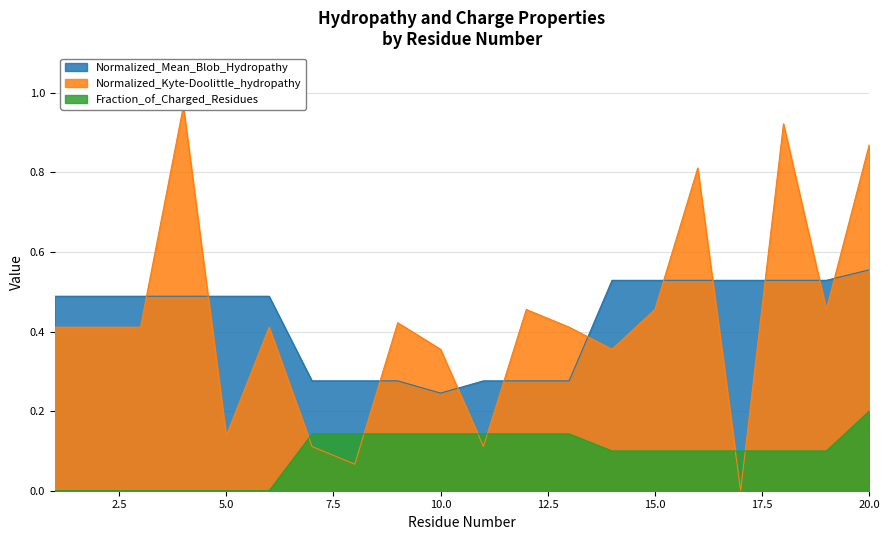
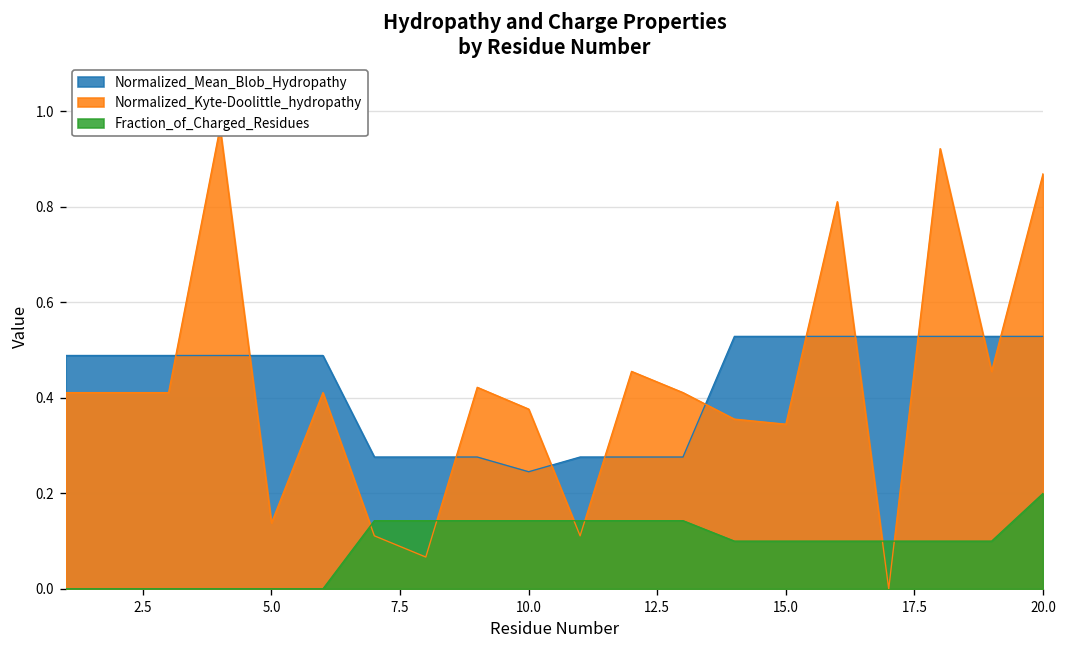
  {
    "Normalized_Mean_Blob_Hydropathy": {
      "5.0": 0.49,
      "10.0": 0.25,
      "15.0": 0.53,
-     "20.0": 0.56
+     "20.0": 0.53
    },
    "Normalized_Kyte-Doolittle_hydropathy": {
      "5.0": 0.14,
-     "10.0": 0.36,
-     "15.0": 0.46,
+     "10.0": 0.38,
+     "15.0": 0.34,
      "20.0": 0.87
    },
    "Fraction_of_Charged_Residues": {
      "5.0": 0.00,
      "10.0": 0.14,
      "15.0": 0.10,
      "20.0": 0.20
    }
  }
